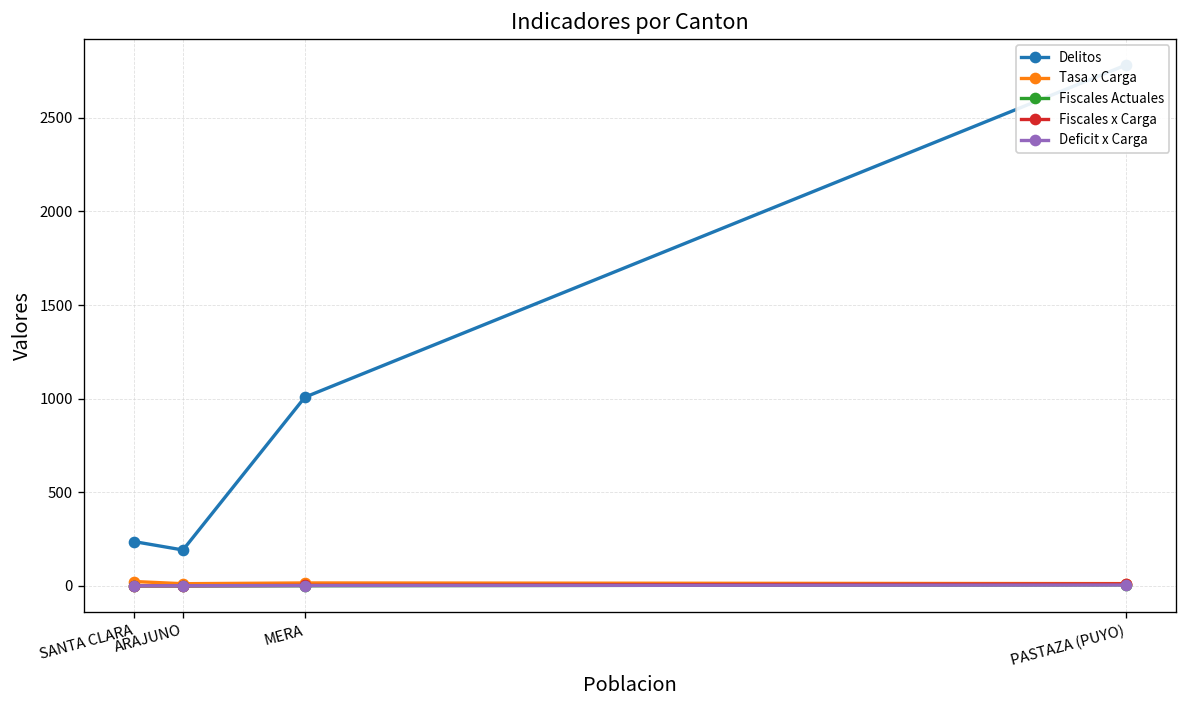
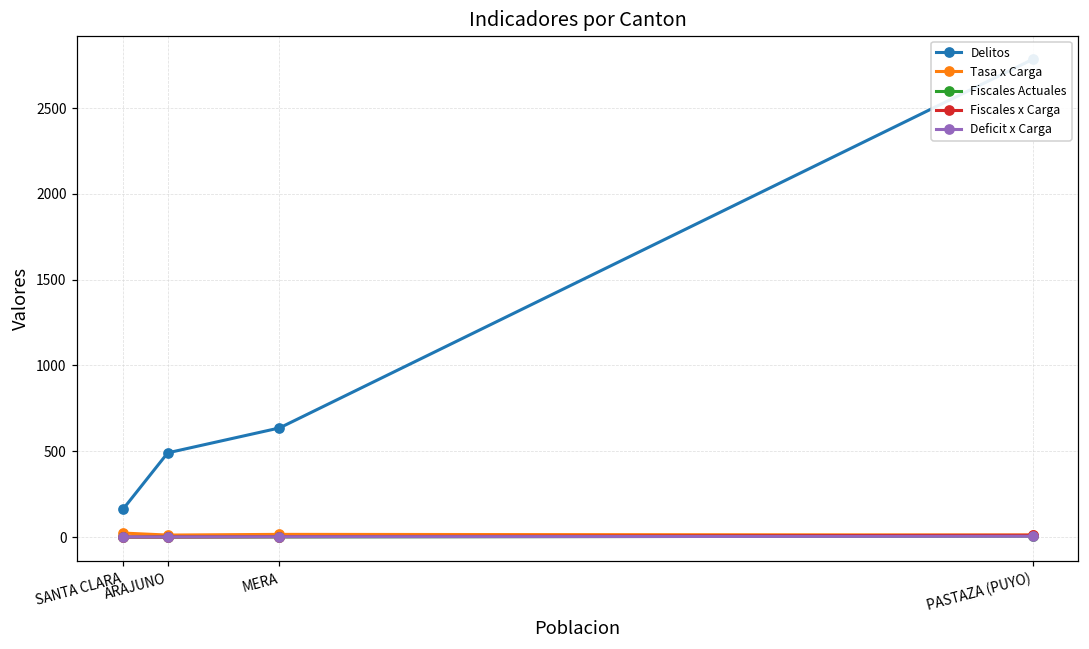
  {
    "Delitos": {
-     "SANTA CLARA": 240,
-     "ARAJUNO": 190,
-     "MERA": 1010
+     "SANTA CLARA": 160,
+     "ARAJUNO": 490,
+     "MERA": 640
    },
    "Tasa x Carga": {
      "SANTA CLARA": 20
    }
  }
